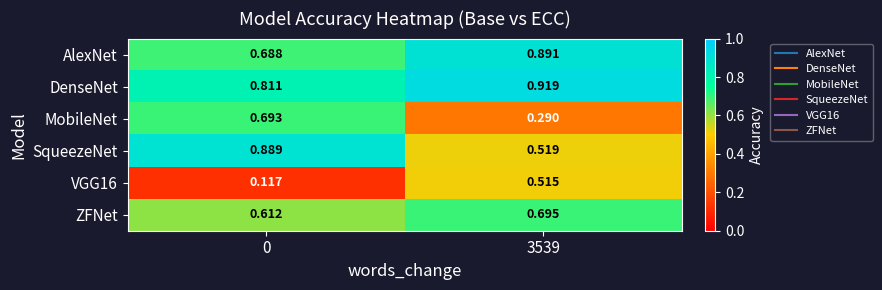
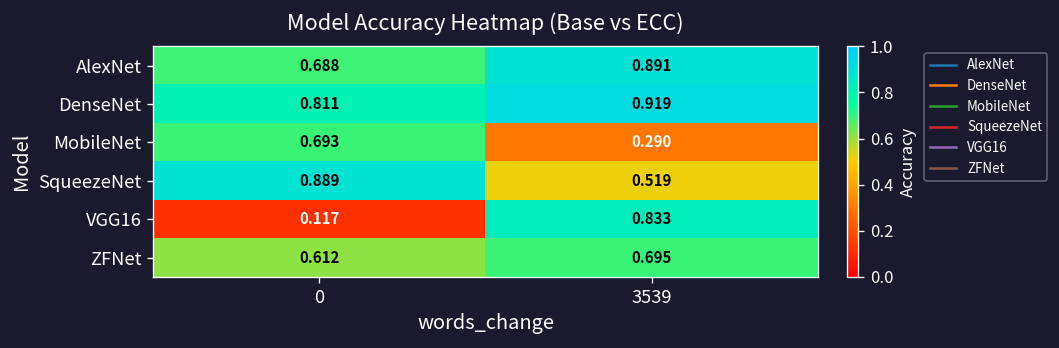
  {
    "AlexNet": {
      "0": 0.688,
      "3539": 0.891
    },
    "DenseNet": {
      "0": 0.811,
      "3539": 0.919
    },
    "MobileNet": {
      "0": 0.693,
      "3539": 0.290
    },
    "SqueezeNet": {
      "0": 0.889,
      "3539": 0.519
    },
    "VGG16": {
      "0": 0.117,
-     "3539": 0.515
+     "3539": 0.833
    },
    "ZFNet": {
      "0": 0.612,
      "3539": 0.695
    }
  }
